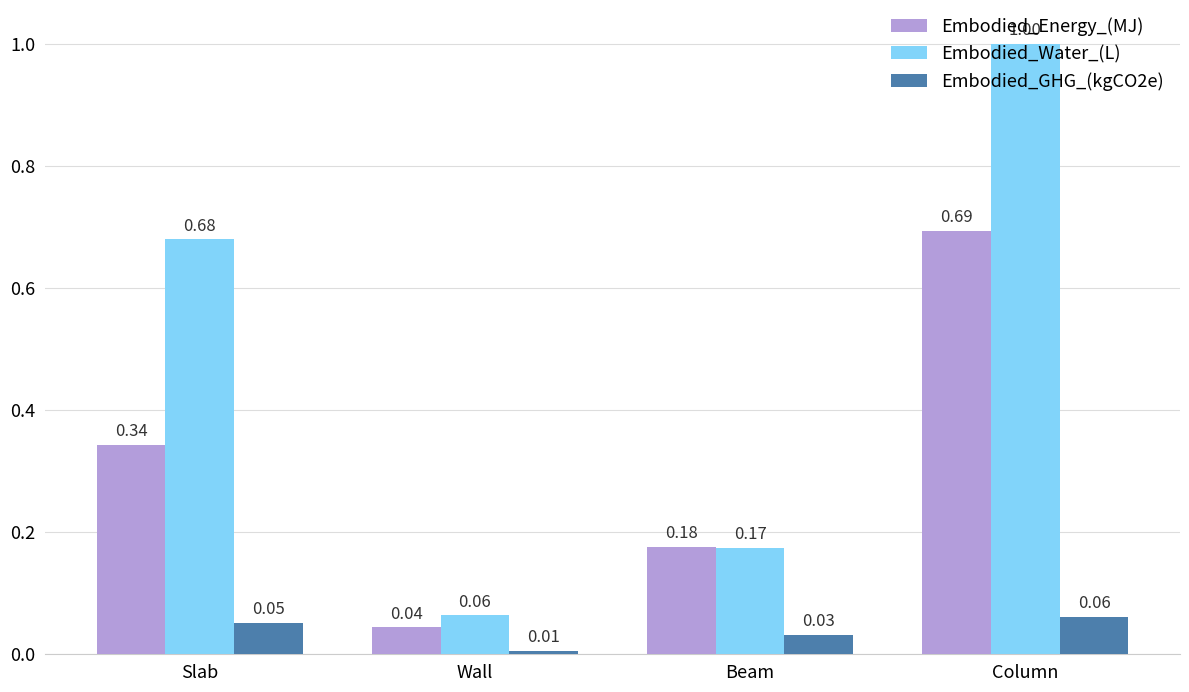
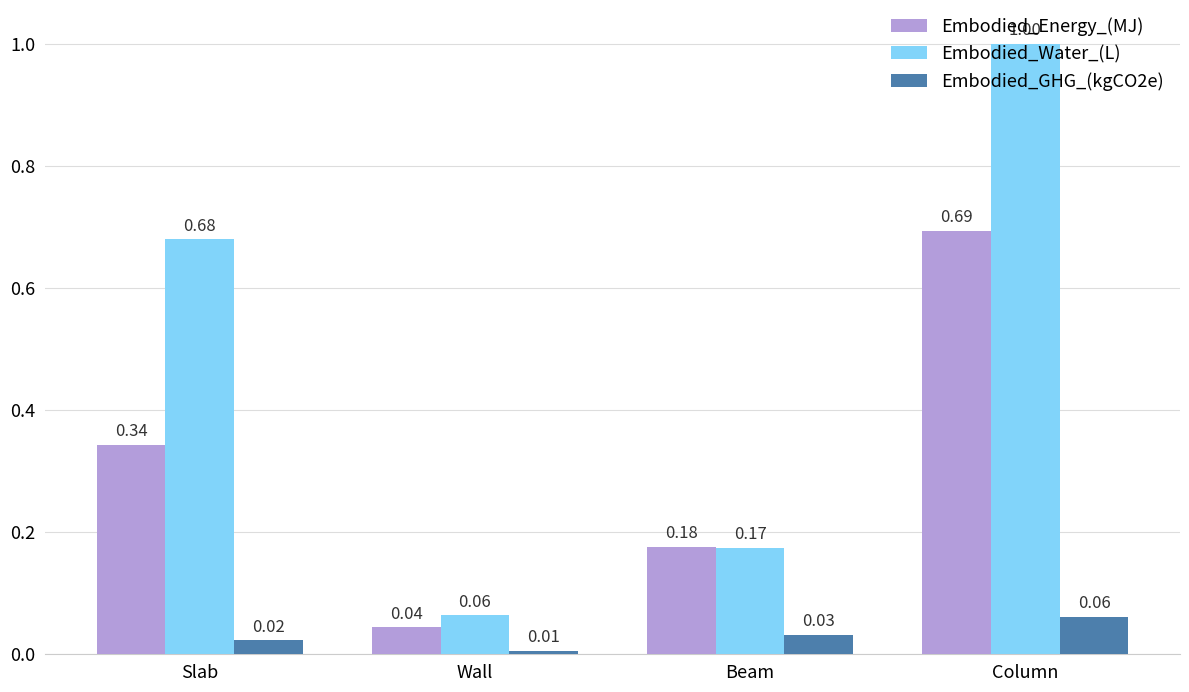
  {
    "Embodied_Energy_(MJ)": {
      "Slab": 0.34,
      "Wall": 0.04,
      "Beam": 0.18,
      "Column": 0.69
    },
    "Embodied_Water_(L)": {
      "Slab": 0.68,
      "Wall": 0.06,
      "Beam": 0.17,
      "Column": 1.00
    },
    "Embodied_GHG_(kgCO2e)": {
-     "Slab": 0.05,
+     "Slab": 0.02,
      "Wall": 0.01,
      "Beam": 0.03,
      "Column": 0.06
    }
  }
